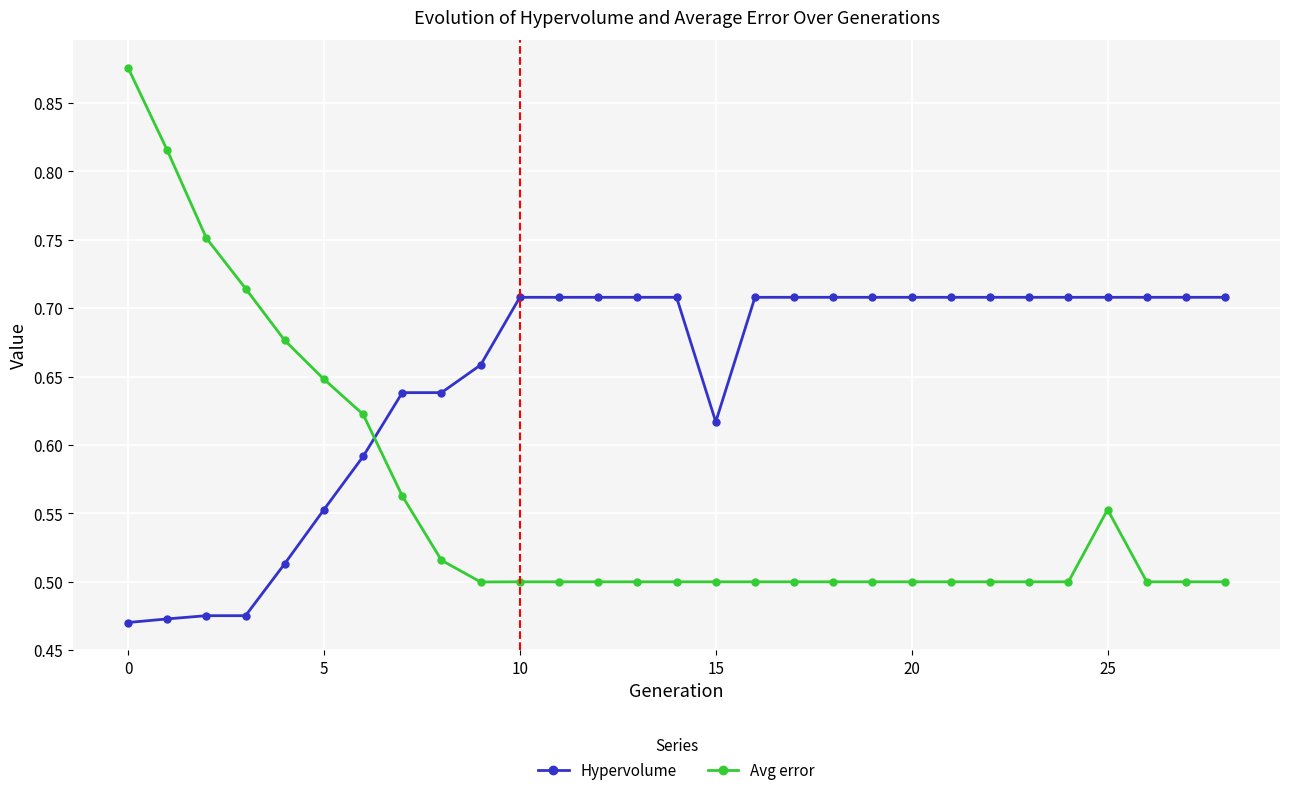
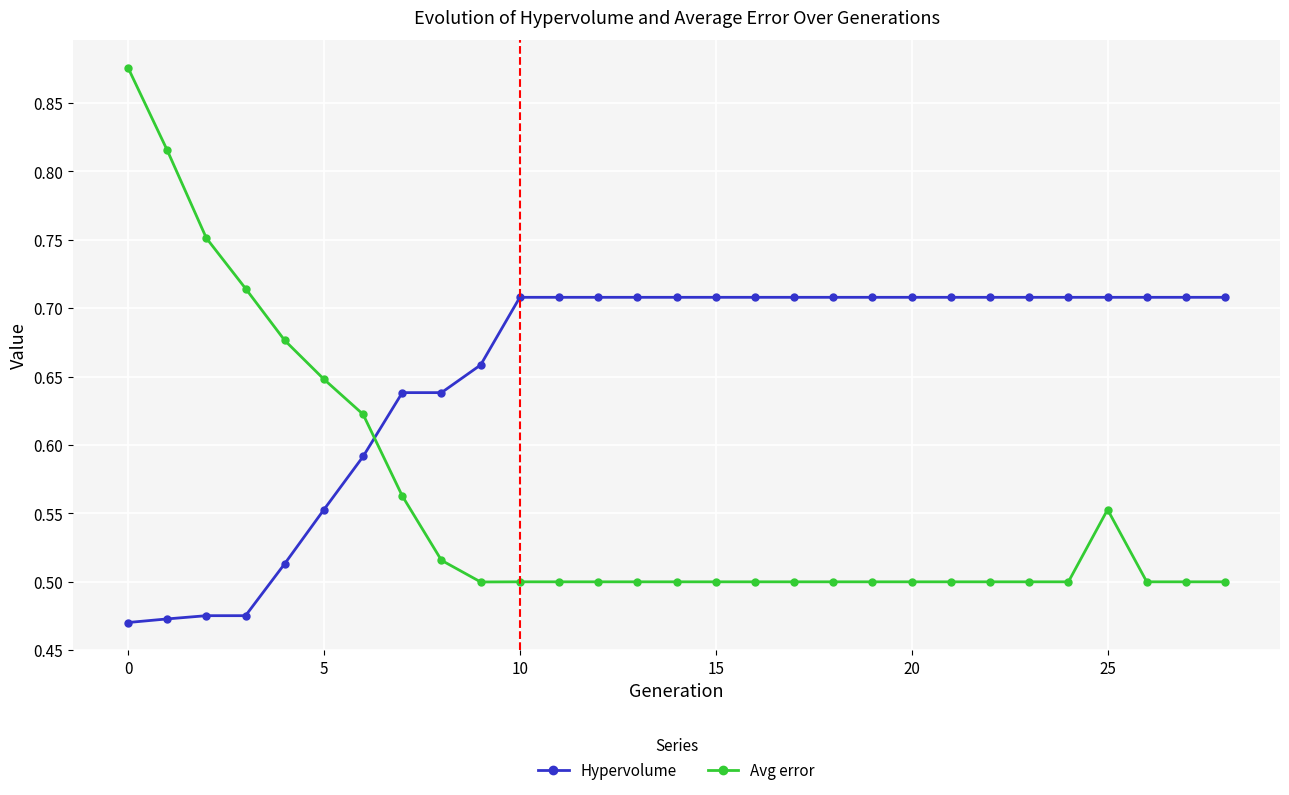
  {
    "Hypervolume": {
      "0": 0.470,
      "5": 0.553,
      "10": 0.708,
-     "15": 0.617,
+     "15": 0.708,
      "20": 0.708,
      "25": 0.708
    },
    "Avg error": {
      "0": 0.876,
      "5": 0.648,
      "10": 0.500,
      "15": 0.500,
      "20": 0.500,
      "25": 0.553
    }
  }
